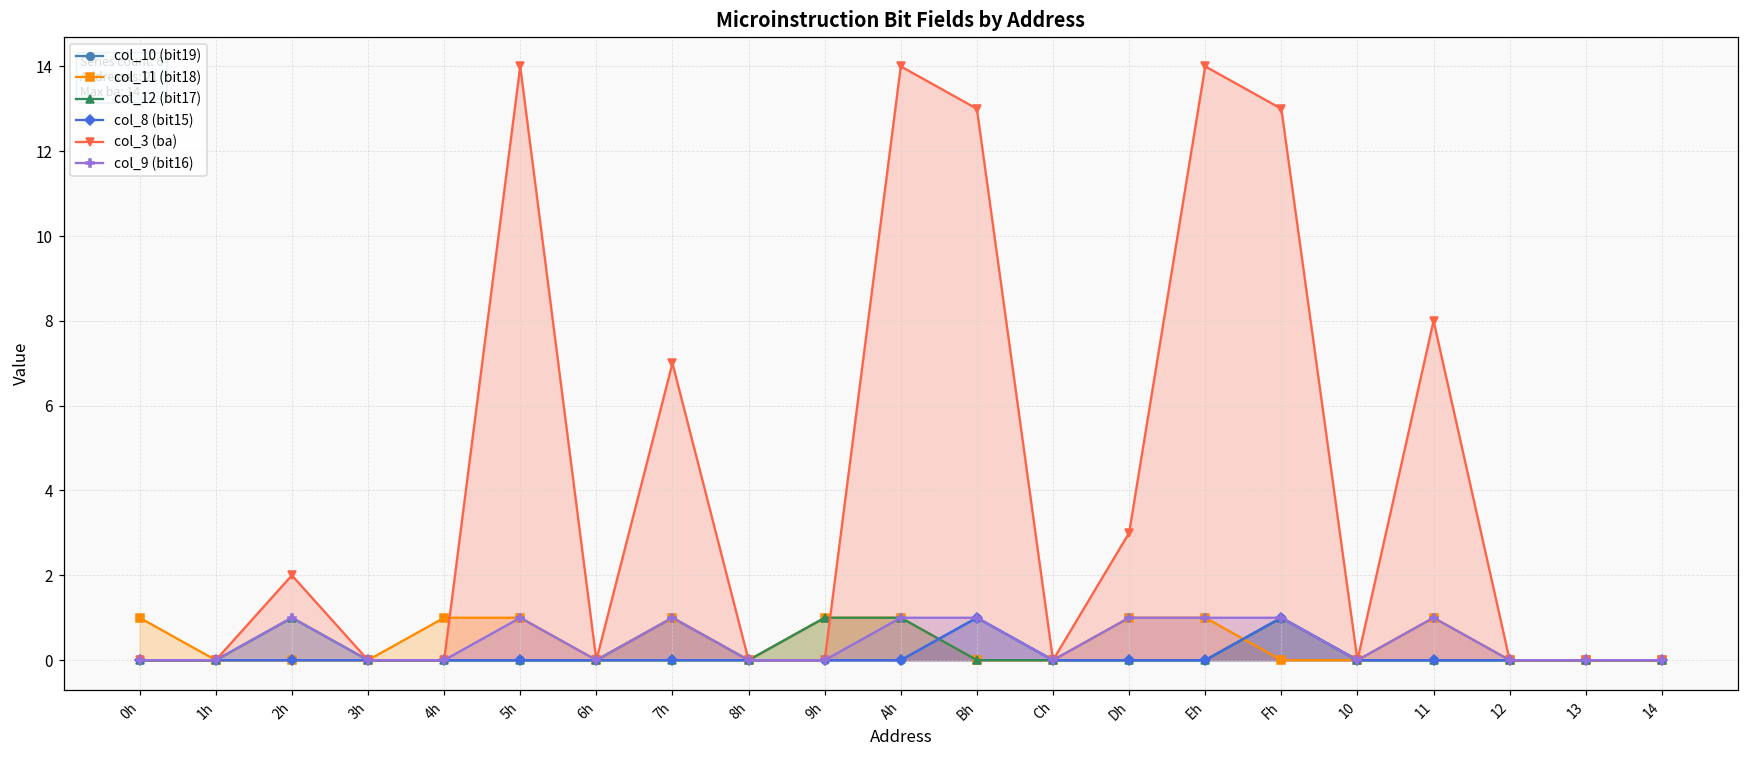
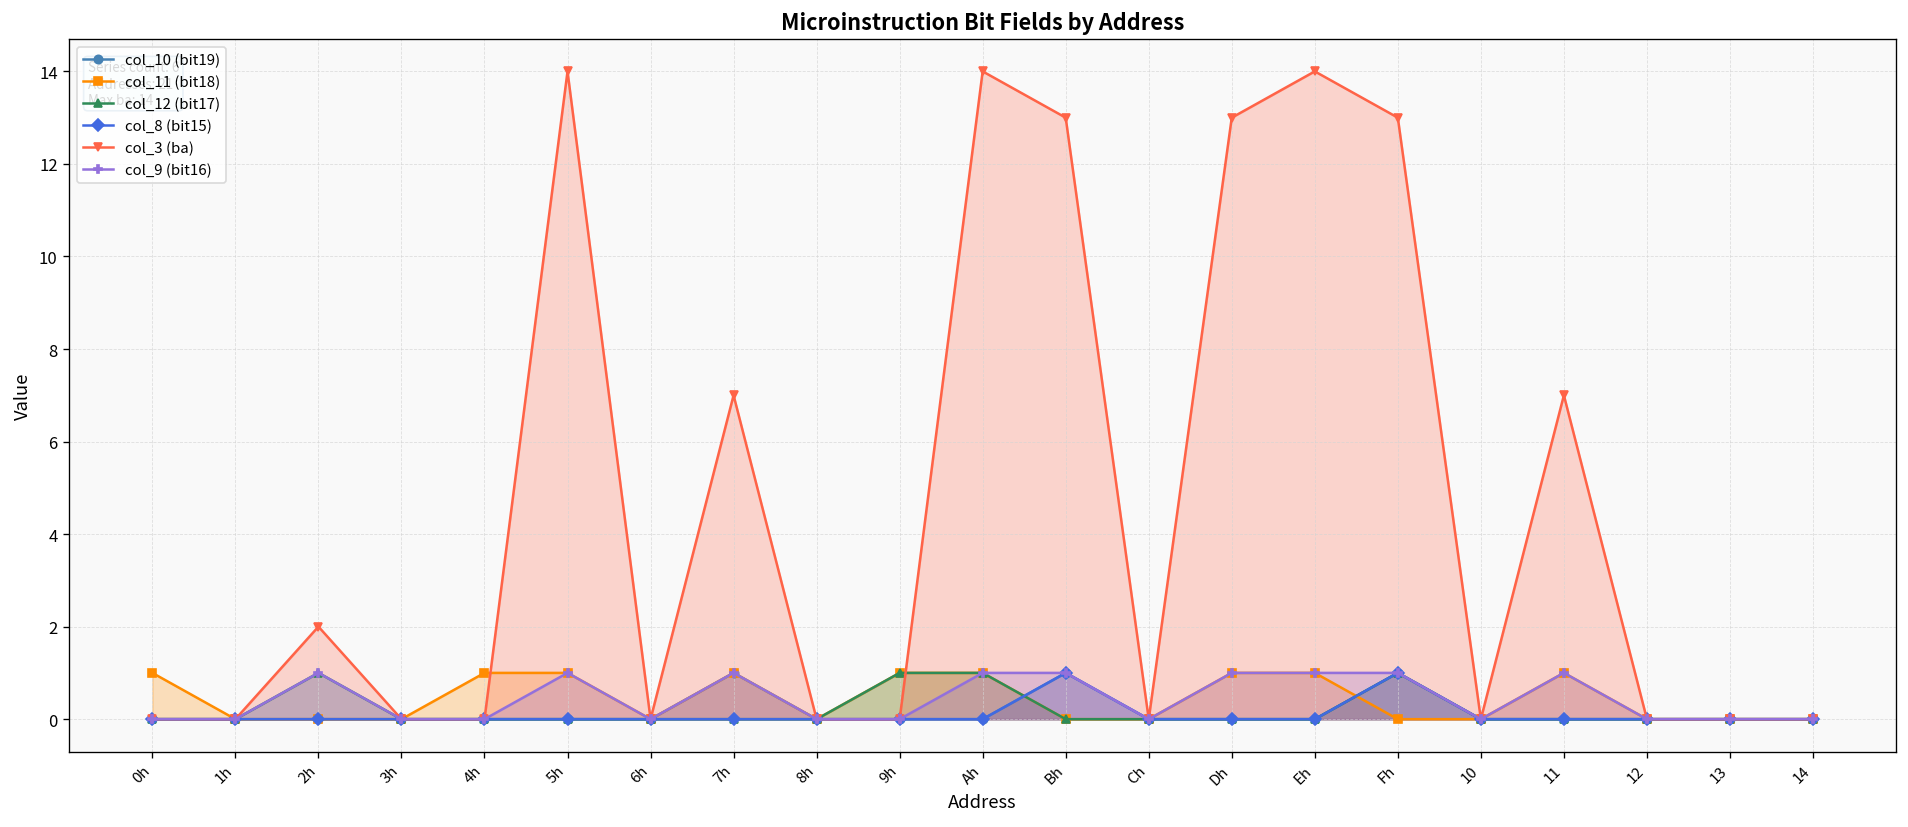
  {
    "col_11 (bit18)": {
      "0h": 1,
      "4h": 1,
      "Fh": 0
    },
    "col_3 (ba)": {
      "2h": 2,
      "5h": 14,
      "7h": 7,
      "Ah": 14,
      "Bh": 13,
-     "Dh": 3,
+     "Dh": 13,
      "Eh": 14,
      "Fh": 13,
-     "11": 8
+     "11": 7
    }
  }
